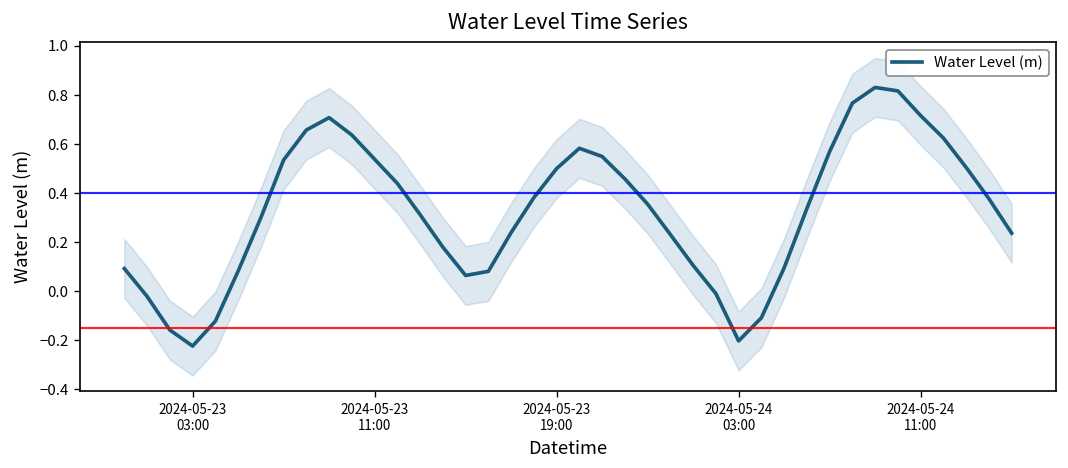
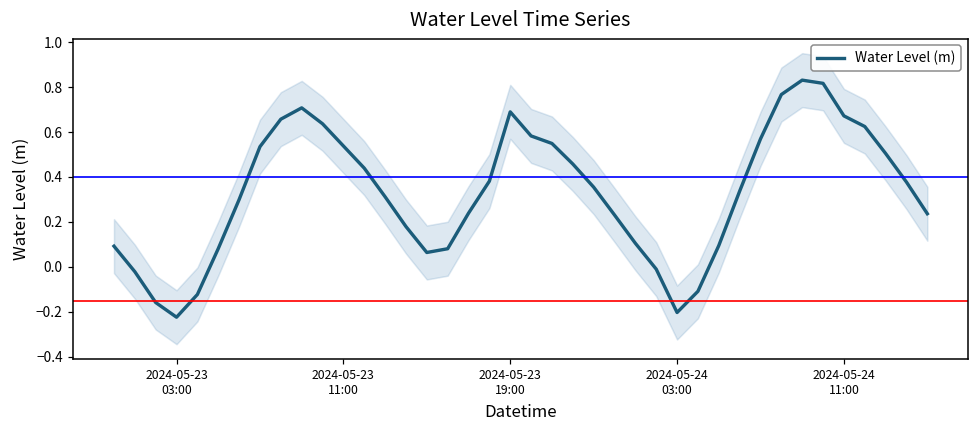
  {
    "Water Level (m)": {
      "2024-05-23 03:00": -0.22,
      "2024-05-23 11:00": 0.54,
-     "2024-05-23 19:00": 0.50,
+     "2024-05-23 19:00": 0.69,
      "2024-05-24 03:00": -0.20,
-     "2024-05-24 11:00": 0.72
+     "2024-05-24 11:00": 0.67
    }
  }
